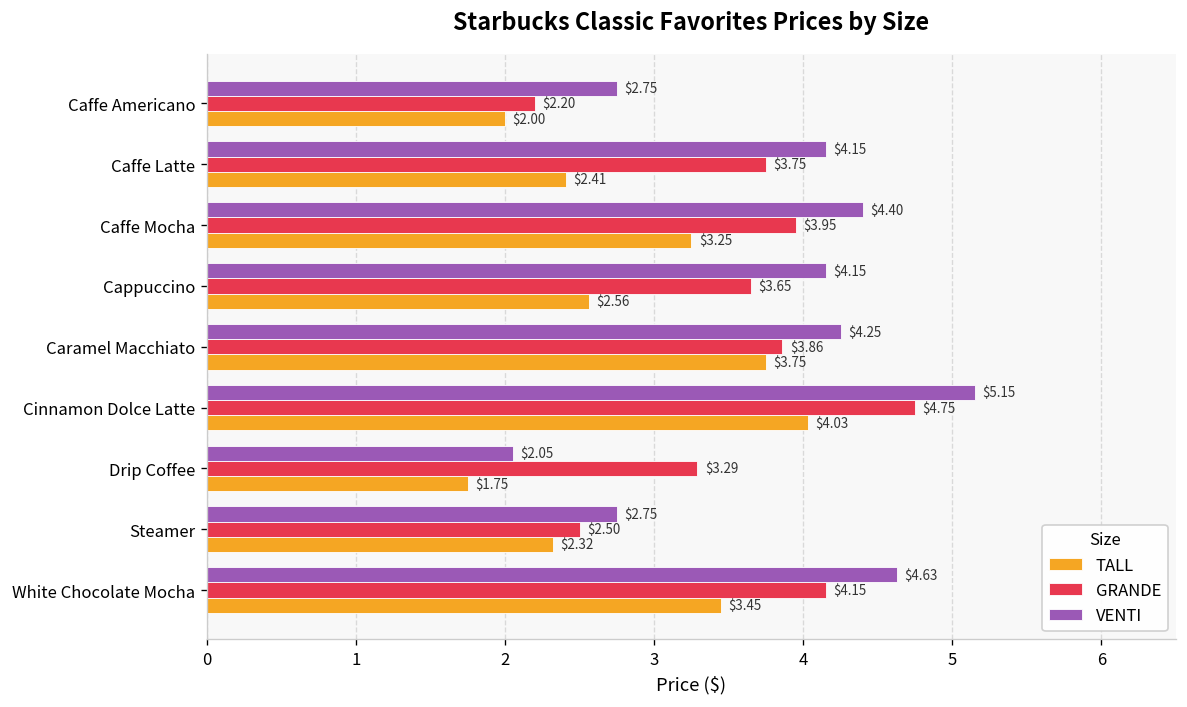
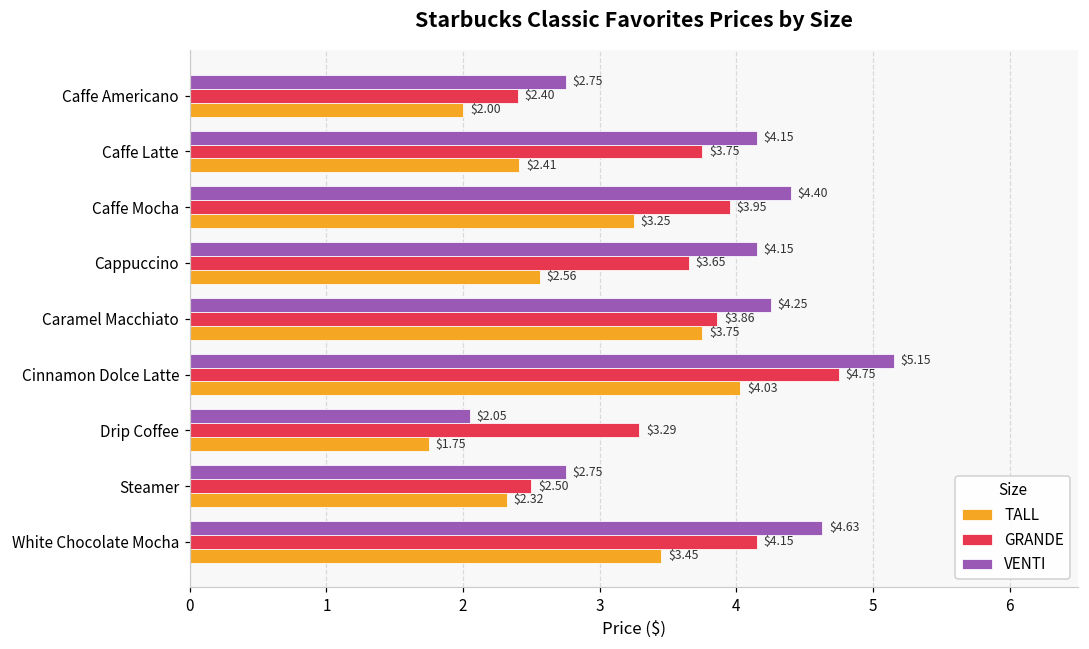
  {
    "TALL": {
      "Caffe Americano": "$2.00",
      "Caffe Latte": "$2.41",
      "Caffe Mocha": "$3.25",
      "Cappuccino": "$2.56",
      "Caramel Macchiato": "$3.75",
      "Cinnamon Dolce Latte": "$4.03",
      "Drip Coffee": "$1.75",
      "Steamer": "$2.32",
      "White Chocolate Mocha": "$3.45"
    },
    "GRANDE": {
-     "Caffe Americano": "$2.20",
+     "Caffe Americano": "$2.40",
      "Caffe Latte": "$3.75",
      "Caffe Mocha": "$3.95",
      "Cappuccino": "$3.65",
      "Caramel Macchiato": "$3.86",
      "Cinnamon Dolce Latte": "$4.75",
      "Drip Coffee": "$3.29",
      "Steamer": "$2.50",
      "White Chocolate Mocha": "$4.15"
    },
    "VENTI": {
      "Caffe Americano": "$2.75",
      "Caffe Latte": "$4.15",
      "Caffe Mocha": "$4.40",
      "Cappuccino": "$4.15",
      "Caramel Macchiato": "$4.25",
      "Cinnamon Dolce Latte": "$5.15",
      "Drip Coffee": "$2.05",
      "Steamer": "$2.75",
      "White Chocolate Mocha": "$4.63"
    }
  }
